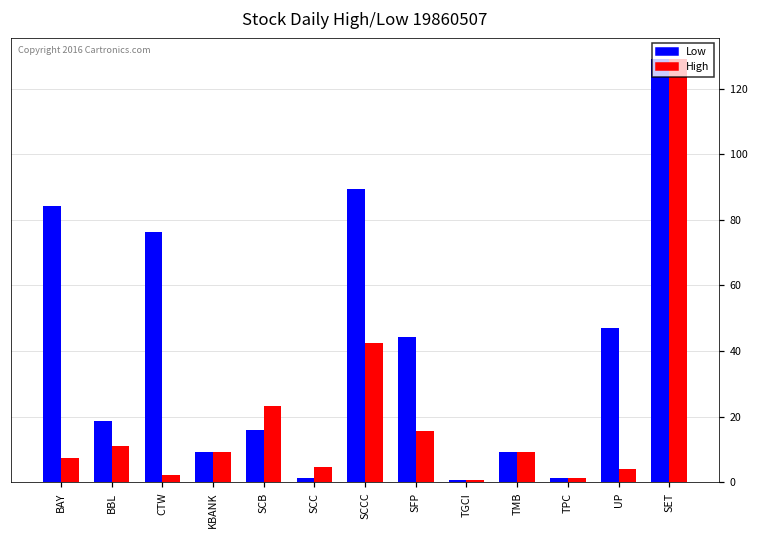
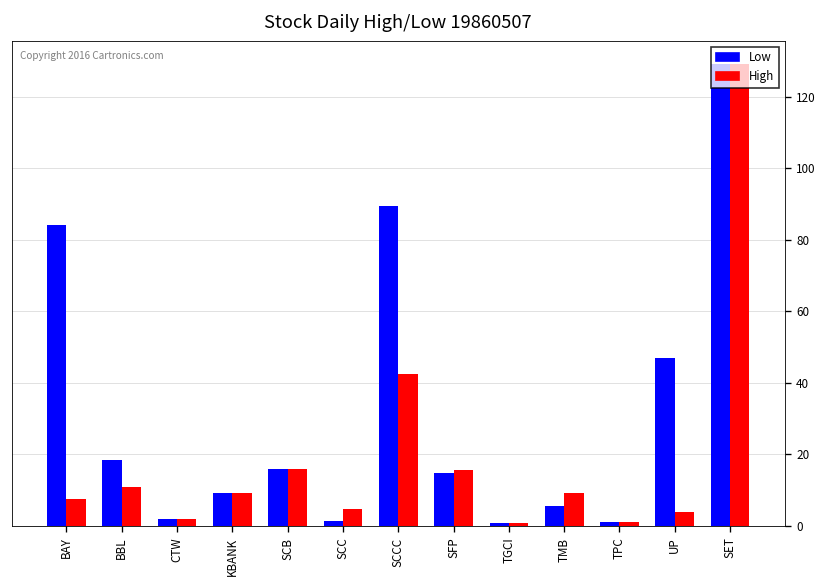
  {
    "Low": {
      "BAY": 84,
      "BBL": 19,
-     "CTW": 76,
+     "CTW": 2,
      "KBANK": 9,
      "SCB": 16,
      "SCC": 1,
      "SCCC": 89,
-     "SFP": 44,
-     "TMB": 9,
+     "SFP": 15,
+     "TMB": 6,
      "TPC": 1,
      "UP": 47
    },
    "High": {
      "BAY": 7,
      "BBL": 11,
      "CTW": 2,
      "KBANK": 9,
-     "SCB": 23,
+     "SCB": 16,
      "SCC": 5,
      "SCCC": 43,
      "SFP": 16,
      "TMB": 9,
      "TPC": 1,
      "UP": 4
    }
  }
